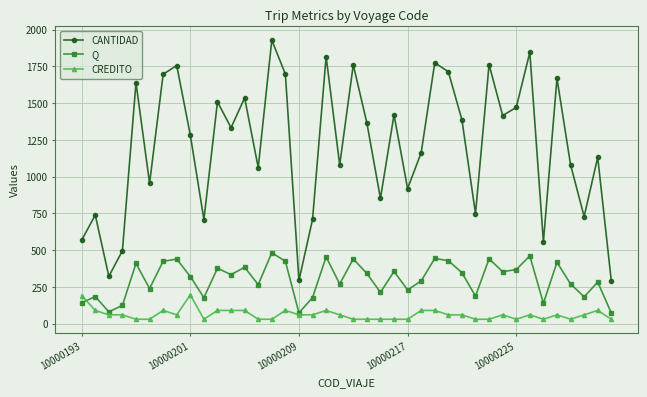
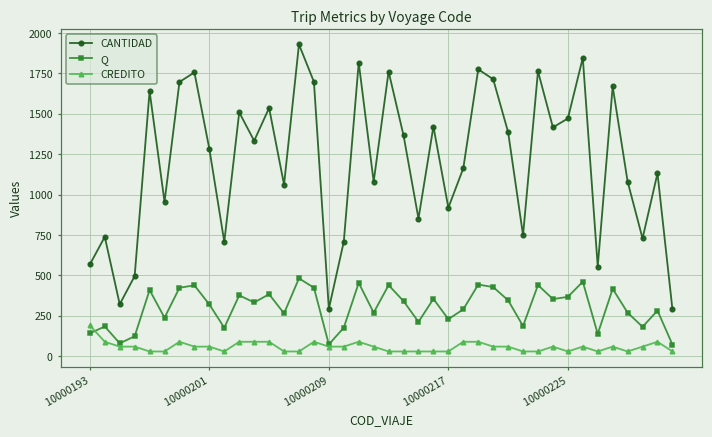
  {
    "CREDITO": {
      "10000193": 190,
-     "10000201": 200,
+     "10000201": 60,
      "10000217": 30,
      "10000225": 30
    }
  }
